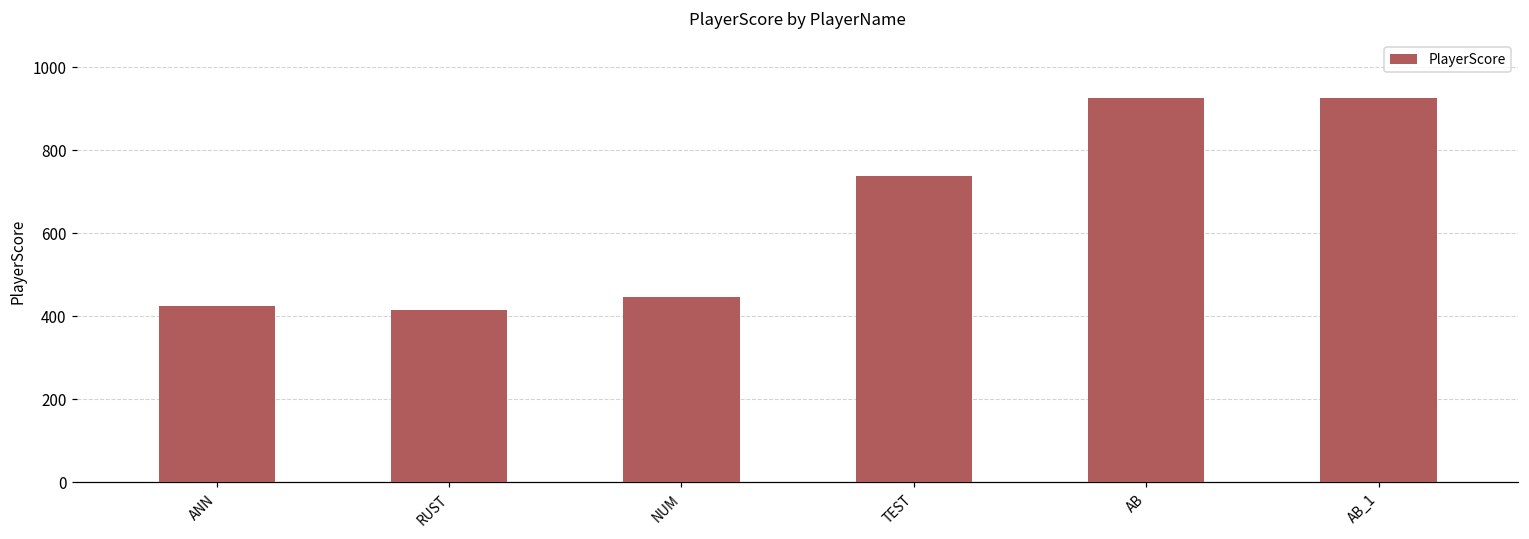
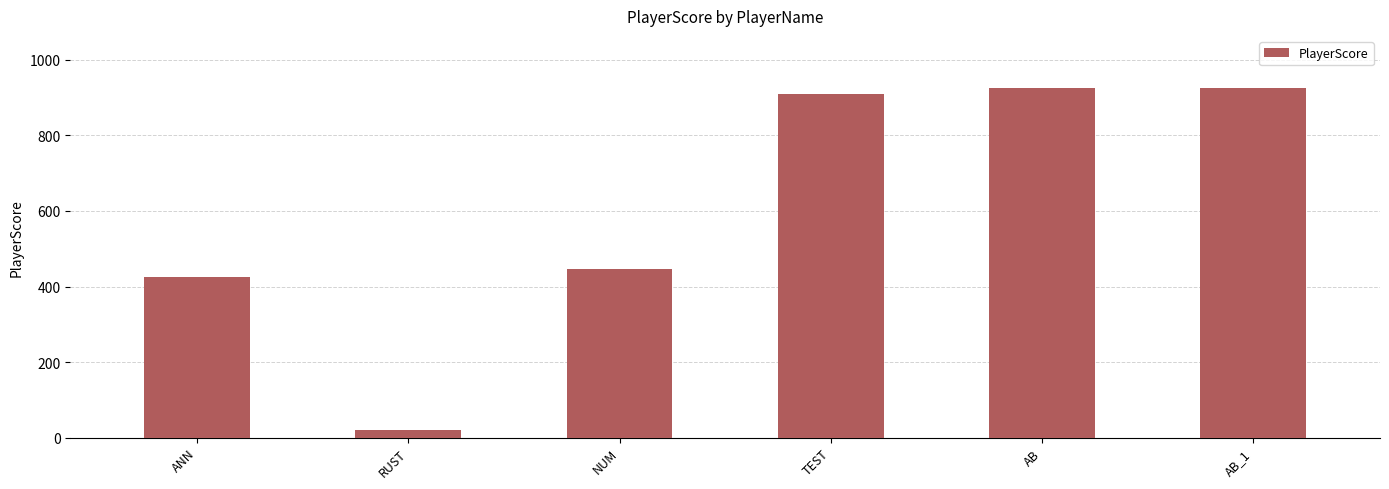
  {
    "ANN": 420,
-   "RUST": 410,
+   "RUST": 20,
    "NUM": 450,
-   "TEST": 740,
+   "TEST": 910,
    "AB": 930,
    "AB_1": 930
  }
